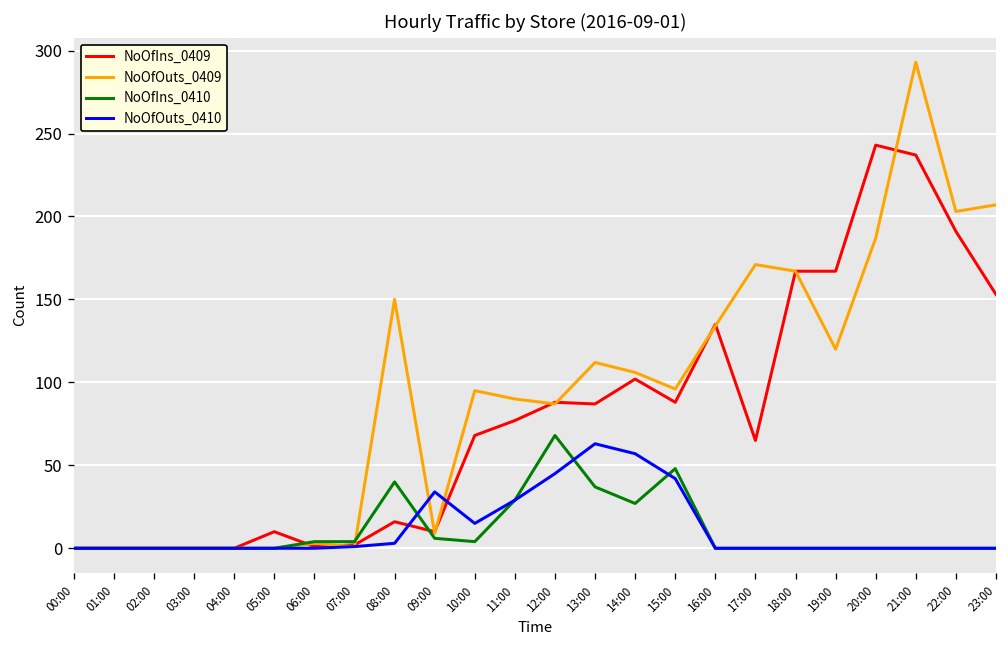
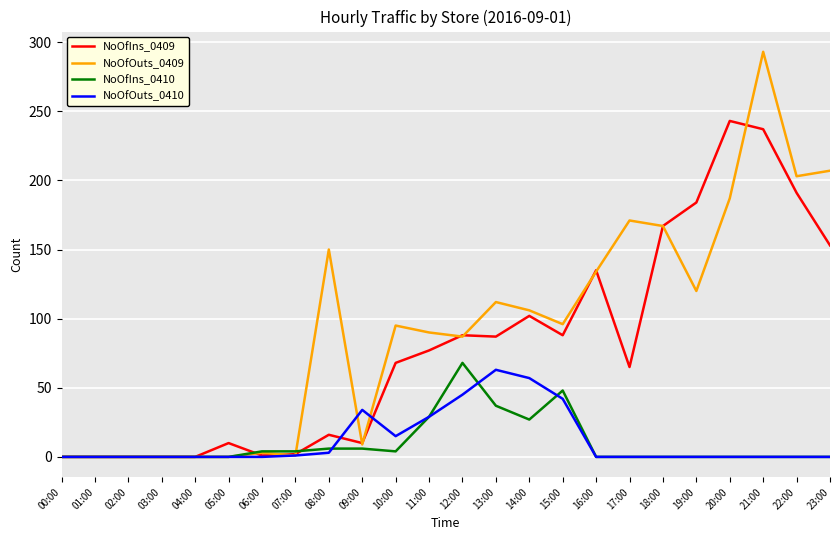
  {
    "NoOfIns_0409": {
      "05:00": 10,
      "08:00": 16,
      "10:00": 68,
      "11:00": 77,
      "13:00": 87,
      "14:00": 102,
      "15:00": 88,
      "17:00": 65,
-     "19:00": 167,
+     "19:00": 184,
      "20:00": 243,
      "21:00": 237,
      "22:00": 191,
      "23:00": 153
    },
    "NoOfOuts_0409": {
      "08:00": 150,
      "10:00": 95,
      "11:00": 90,
      "13:00": 112,
      "14:00": 106,
      "15:00": 96,
      "17:00": 171,
      "19:00": 120,
      "20:00": 187,
      "21:00": 293,
      "22:00": 203,
      "23:00": 207
    },
    "NoOfIns_0410": {
      "07:00": 4,
-     "08:00": 40,
+     "08:00": 6,
      "09:00": 6,
      "10:00": 4,
      "12:00": 68,
      "13:00": 37,
      "14:00": 27,
      "15:00": 48
    },
    "NoOfOuts_0410": {
      "08:00": 3,
      "09:00": 34,
      "10:00": 15,
      "12:00": 45,
      "13:00": 63,
      "14:00": 57,
      "15:00": 42
    }
  }
